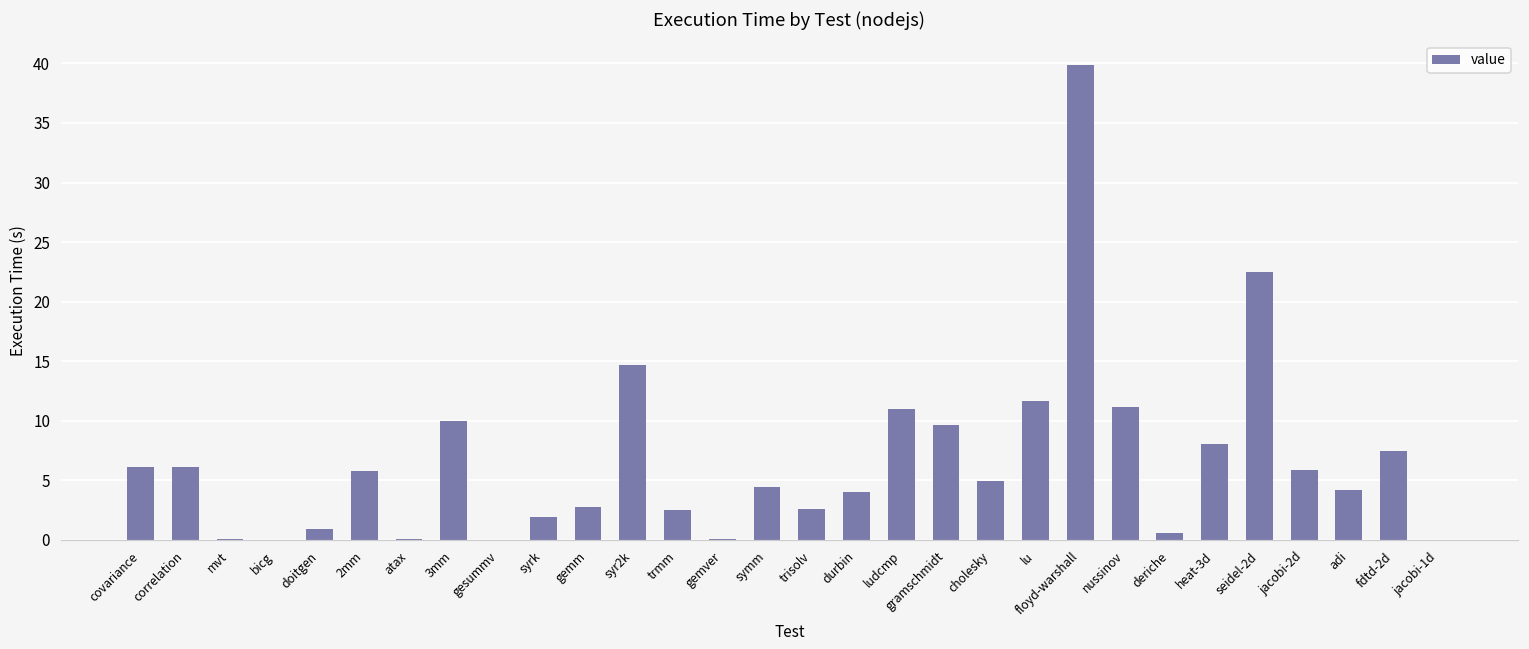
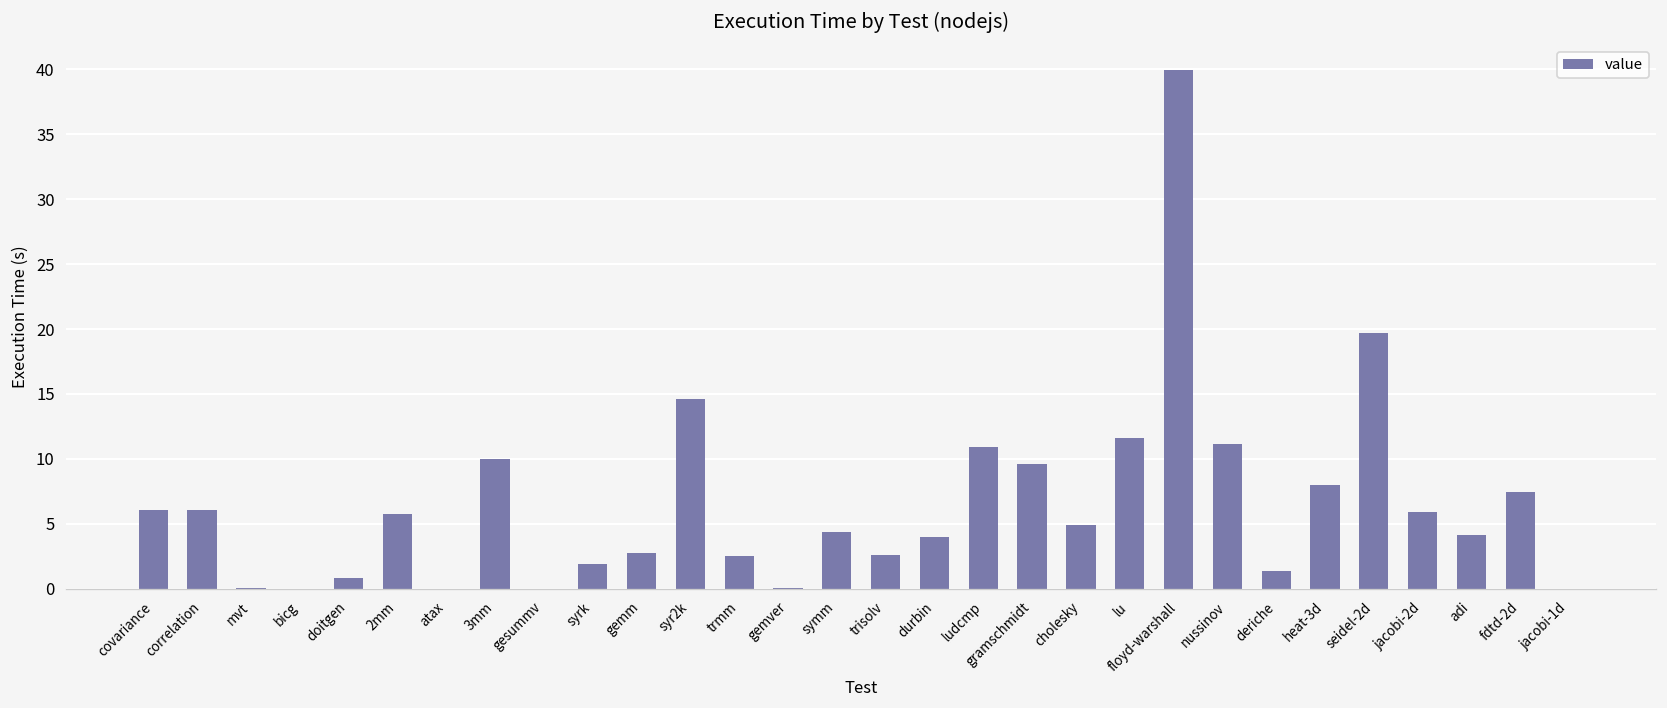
  {
    "covariance": 6.1,
    "correlation": 6.1,
    "doitgen": 0.9,
    "2mm": 5.8,
    "3mm": 10.0,
    "syrk": 1.9,
    "gemm": 2.7,
    "syr2k": 14.6,
    "trmm": 2.5,
    "symm": 4.4,
    "trisolv": 2.6,
    "durbin": 4.0,
    "ludcmp": 11.0,
    "gramschmidt": 9.6,
    "cholesky": 4.9,
    "lu": 11.6,
    "floyd-warshall": 39.9,
    "nussinov": 11.1,
-   "deriche": 0.6,
+   "deriche": 1.3,
    "heat-3d": 8.0,
-   "seidel-2d": 22.5,
+   "seidel-2d": 19.7,
    "jacobi-2d": 5.9,
    "adi": 4.1,
    "fdtd-2d": 7.5
  }
